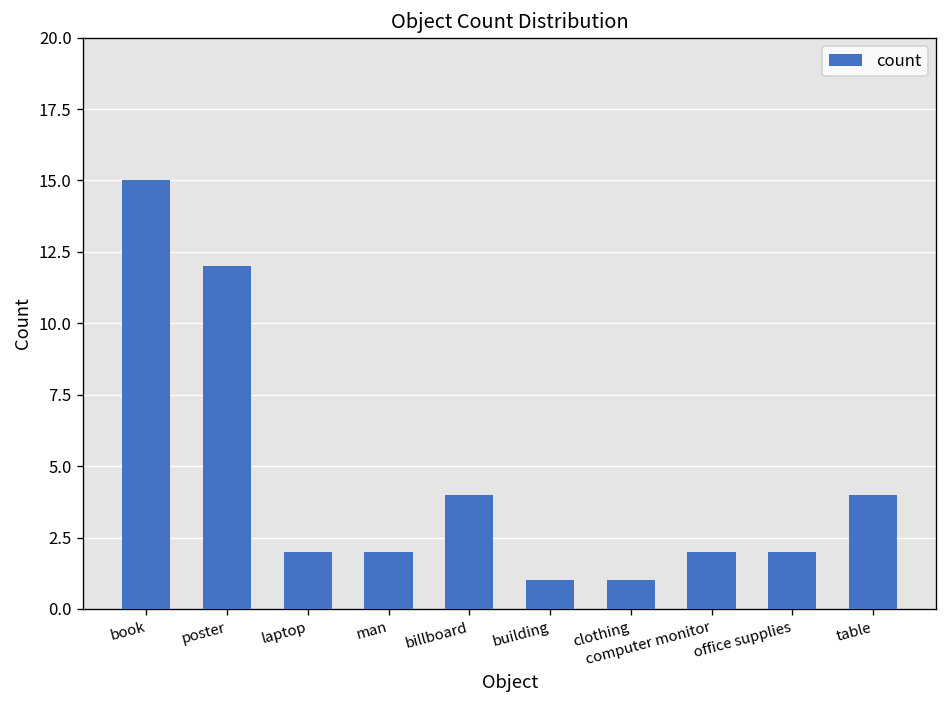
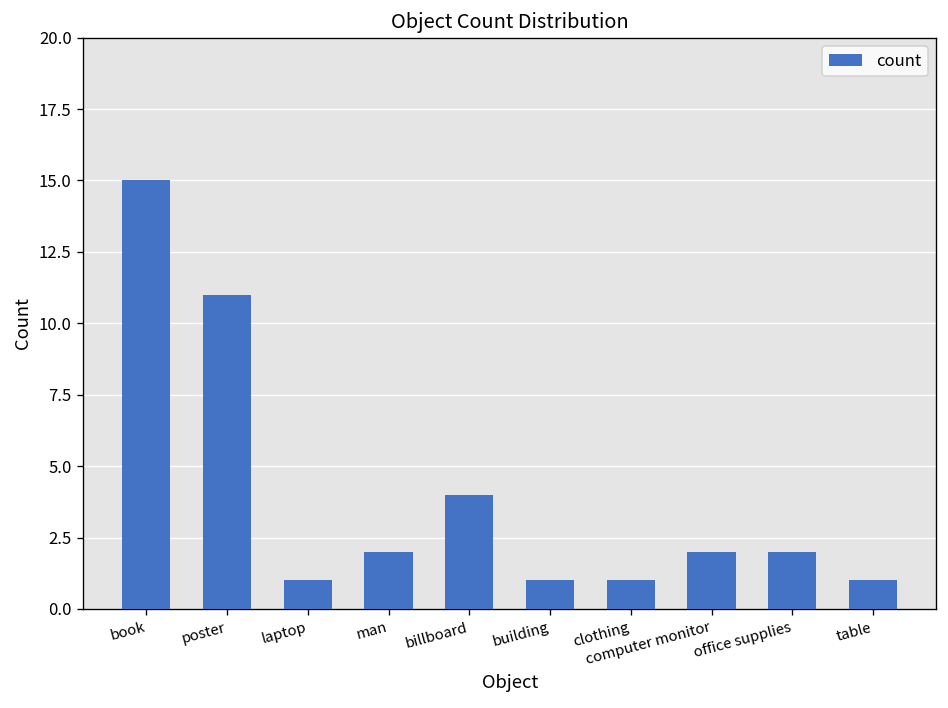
  {
    "book": 15,
-   "poster": 12,
-   "laptop": 2,
+   "poster": 11,
+   "laptop": 1,
    "man": 2,
    "billboard": 4,
    "building": 1,
    "clothing": 1,
    "computer monitor": 2,
    "office supplies": 2,
-   "table": 4
+   "table": 1
  }
